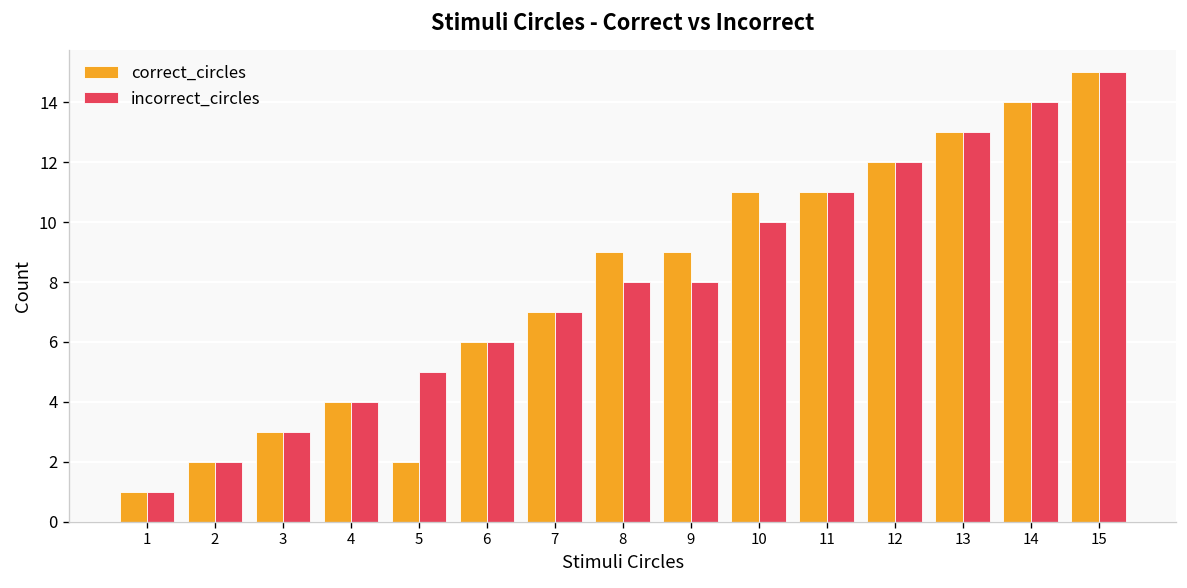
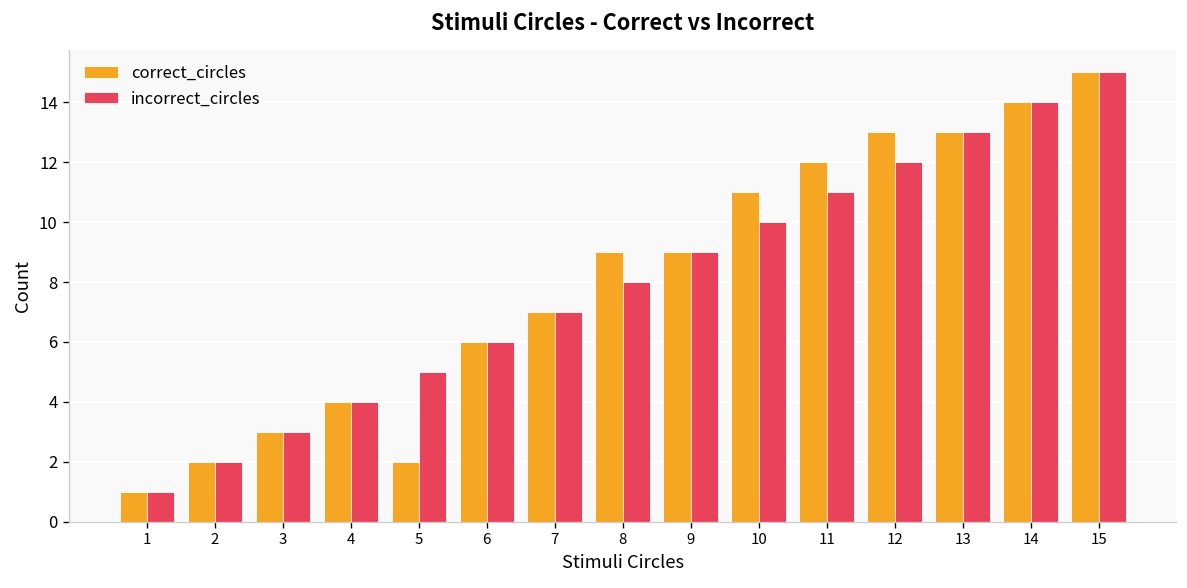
  {
    "correct_circles": {
      "1": 1,
      "2": 2,
      "3": 3,
      "4": 4,
      "5": 2,
      "6": 6,
      "7": 7,
      "8": 9,
      "9": 9,
      "10": 11,
-     "11": 11,
-     "12": 12,
+     "11": 12,
+     "12": 13,
      "13": 13,
      "14": 14,
      "15": 15
    },
    "incorrect_circles": {
      "1": 1,
      "2": 2,
      "3": 3,
      "4": 4,
      "5": 5,
      "6": 6,
      "7": 7,
      "8": 8,
-     "9": 8,
+     "9": 9,
      "10": 10,
      "11": 11,
      "12": 12,
      "13": 13,
      "14": 14,
      "15": 15
    }
  }
